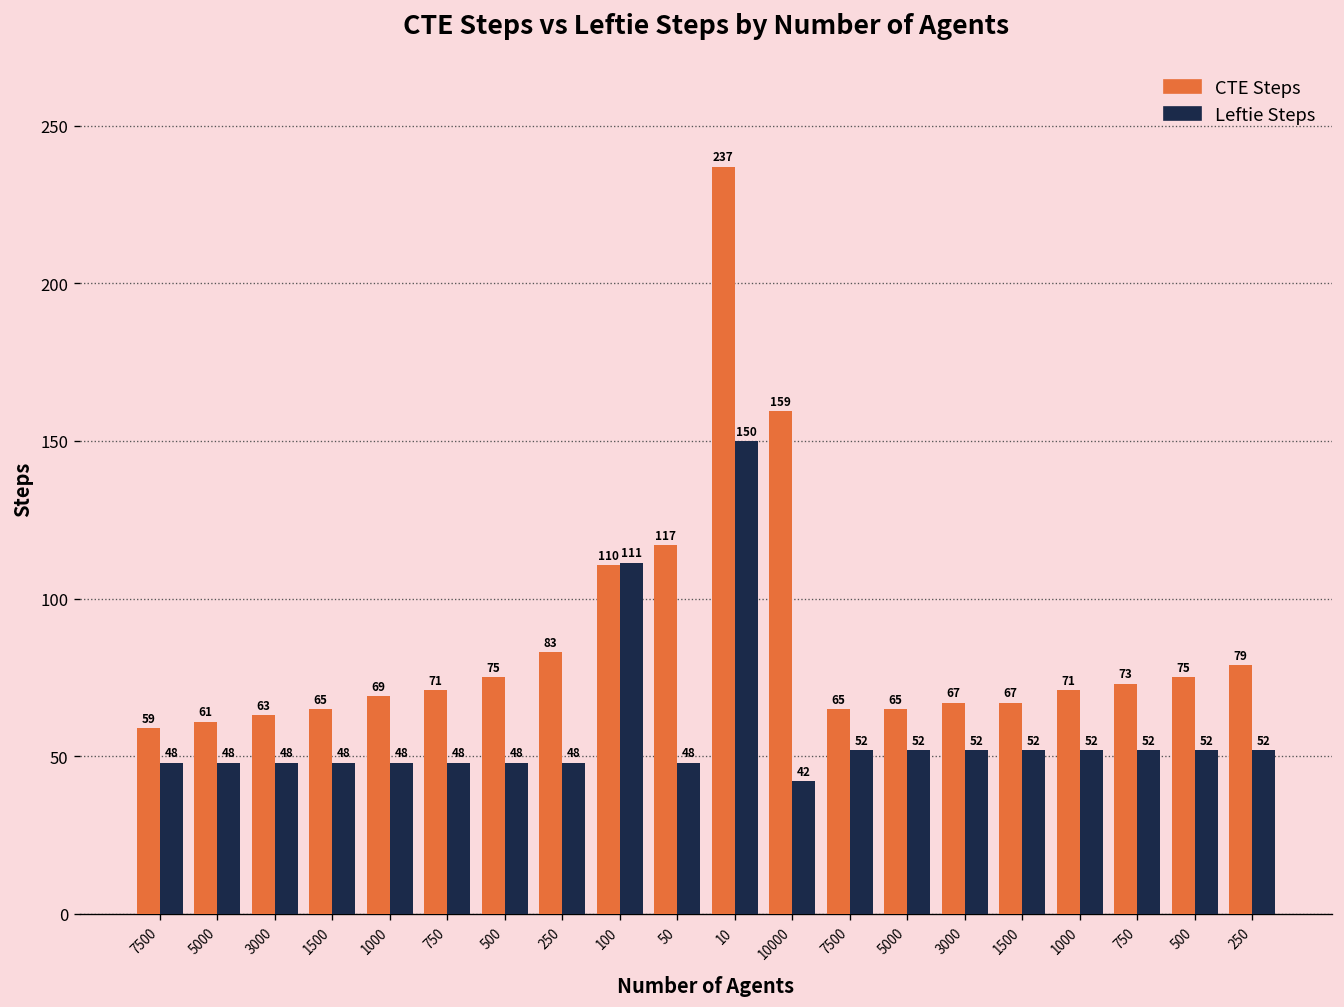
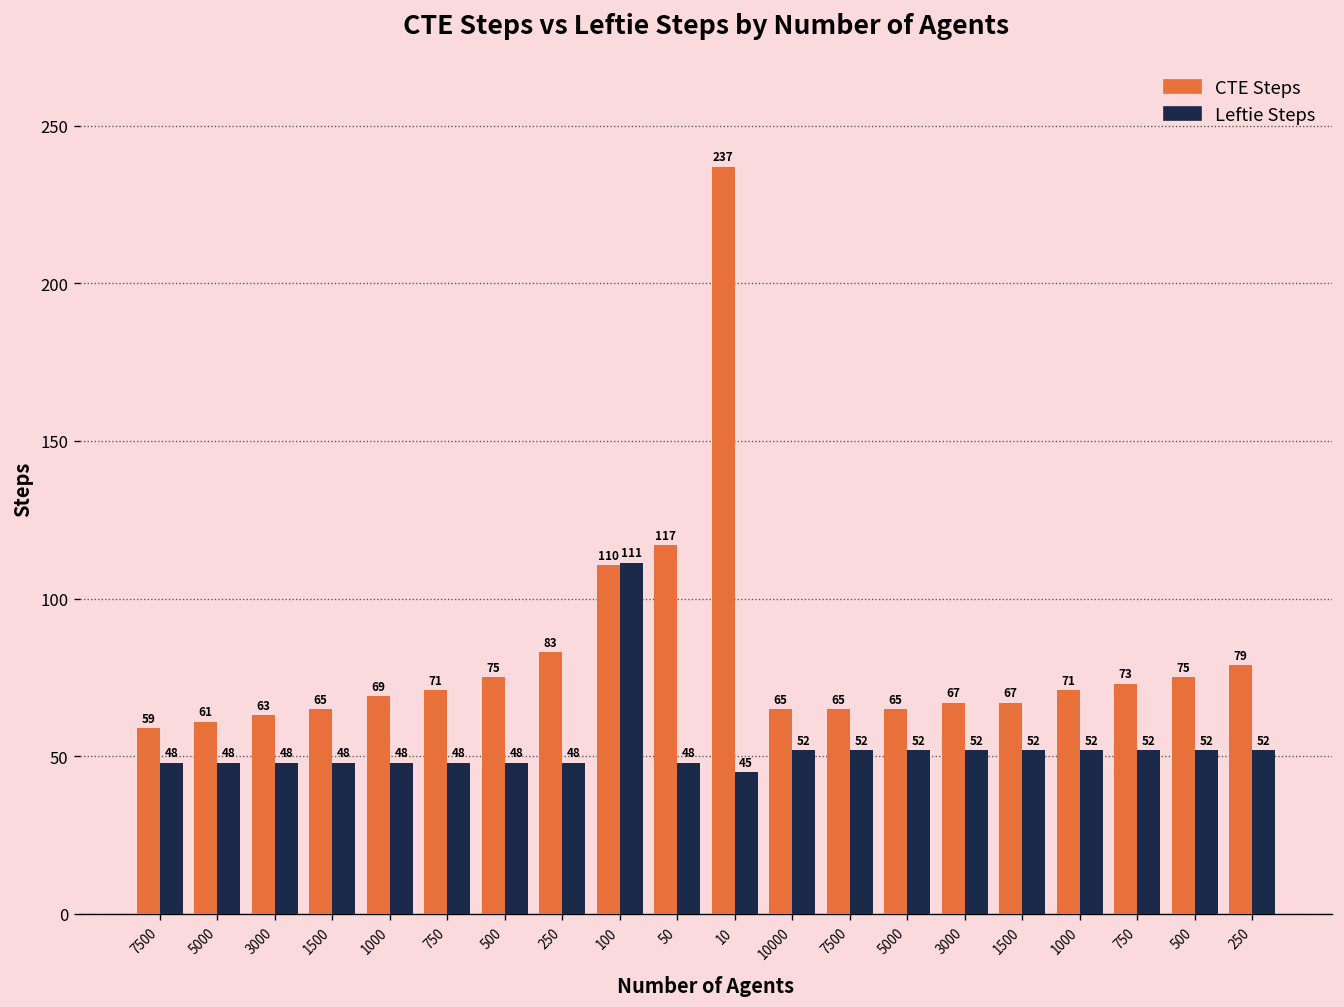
  {
    "CTE Steps": {
      "50": 117,
      "10": 237,
-     "10000": 159
+     "10000": 65
    },
    "Leftie Steps": {
      "100": 111,
      "50": 48,
-     "10": 150,
-     "10000": 42
+     "10": 45,
+     "10000": 52
    }
  }
